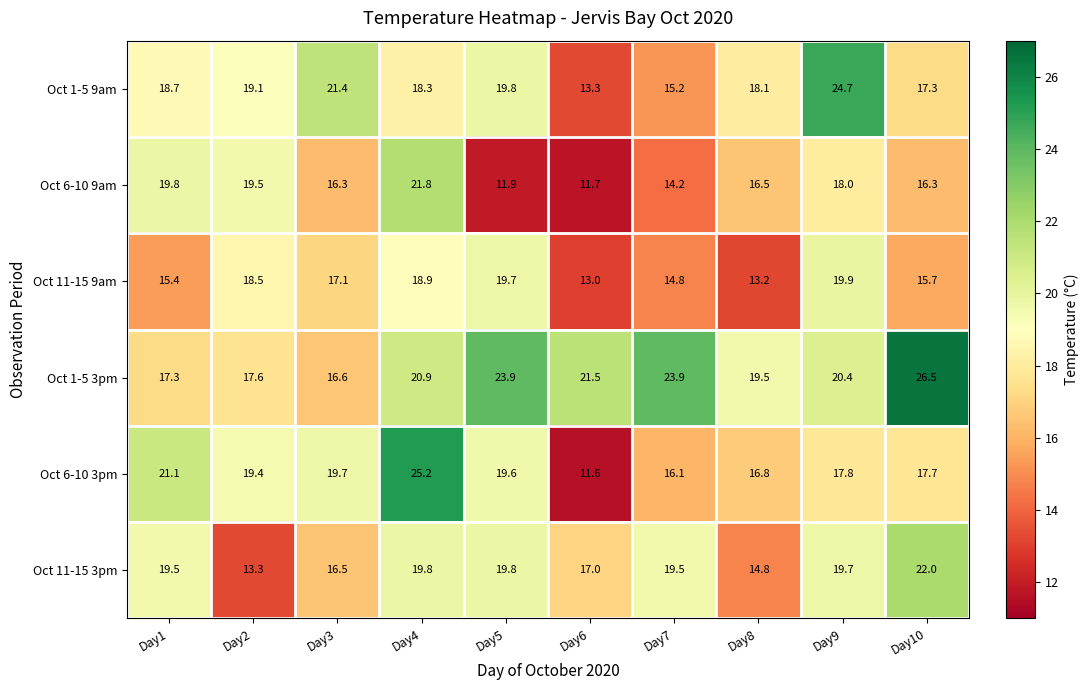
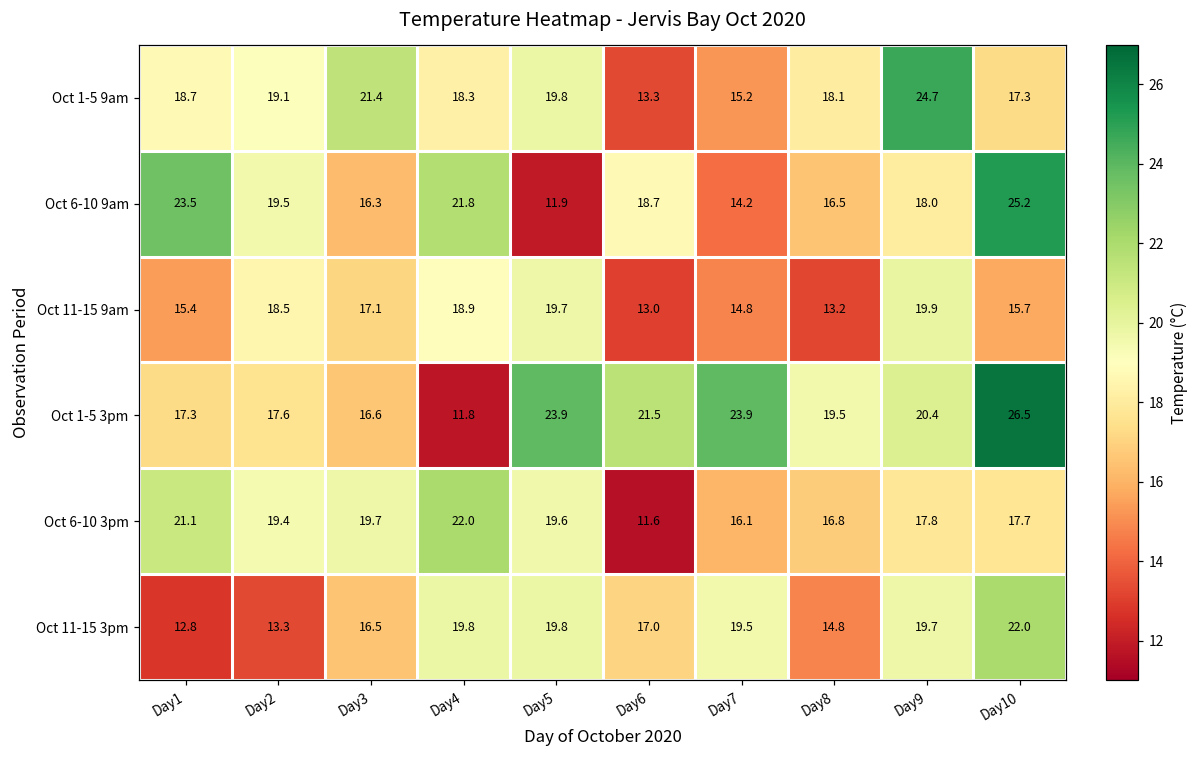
  {
    "Oct 1-5 9am": {
      "Day1": 18.7,
      "Day2": 19.1,
      "Day3": 21.4,
      "Day4": 18.3,
      "Day5": 19.8,
      "Day6": 13.3,
      "Day7": 15.2,
      "Day8": 18.1,
      "Day9": 24.7,
      "Day10": 17.3
    },
    "Oct 6-10 9am": {
-     "Day1": 19.8,
+     "Day1": 23.5,
      "Day2": 19.5,
      "Day3": 16.3,
      "Day4": 21.8,
      "Day5": 11.9,
-     "Day6": 11.7,
+     "Day6": 18.7,
      "Day7": 14.2,
      "Day8": 16.5,
      "Day9": 18.0,
-     "Day10": 16.3
+     "Day10": 25.2
    },
    "Oct 11-15 9am": {
      "Day1": 15.4,
      "Day2": 18.5,
      "Day3": 17.1,
      "Day4": 18.9,
      "Day5": 19.7,
      "Day6": 13.0,
      "Day7": 14.8,
      "Day8": 13.2,
      "Day9": 19.9,
      "Day10": 15.7
    },
    "Oct 1-5 3pm": {
      "Day1": 17.3,
      "Day2": 17.6,
      "Day3": 16.6,
-     "Day4": 20.9,
+     "Day4": 11.8,
      "Day5": 23.9,
      "Day6": 21.5,
      "Day7": 23.9,
      "Day8": 19.5,
      "Day9": 20.4,
      "Day10": 26.5
    },
    "Oct 6-10 3pm": {
      "Day1": 21.1,
      "Day2": 19.4,
      "Day3": 19.7,
-     "Day4": 25.2,
+     "Day4": 22.0,
      "Day5": 19.6,
      "Day6": 11.6,
      "Day7": 16.1,
      "Day8": 16.8,
      "Day9": 17.8,
      "Day10": 17.7
    },
    "Oct 11-15 3pm": {
-     "Day1": 19.5,
+     "Day1": 12.8,
      "Day2": 13.3,
      "Day3": 16.5,
      "Day4": 19.8,
      "Day5": 19.8,
      "Day6": 17.0,
      "Day7": 19.5,
      "Day8": 14.8,
      "Day9": 19.7,
      "Day10": 22.0
    }
  }
